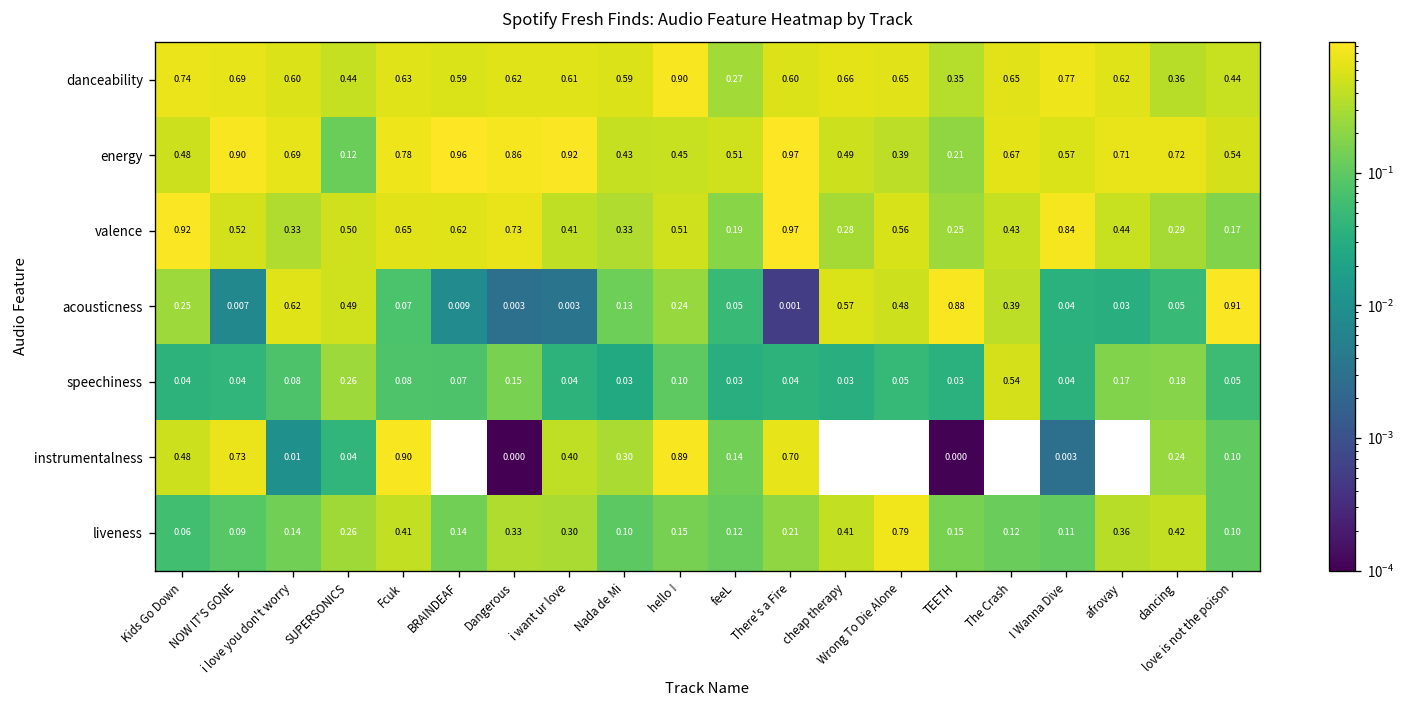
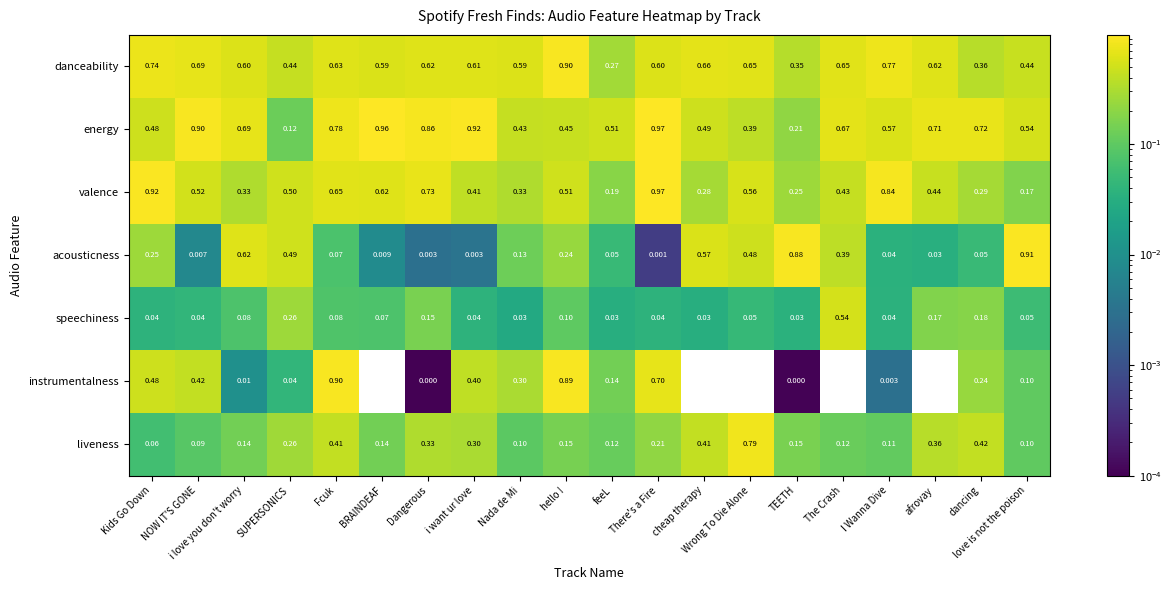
  {
    "danceability": {
      "Kids Go Down": 0.74,
      "NOW IT'S GONE": 0.69,
      "i love you don't worry": 0.60,
      "SUPERSONICS": 0.44,
      "Fcuk": 0.63,
      "BRAINDEAF": 0.59,
      "Dangerous": 0.62,
      "i want ur love": 0.61,
      "Nada de Mi": 0.59,
      "hello !": 0.90,
      "feeL": 0.27,
      "There's a Fire": 0.60,
      "cheap therapy": 0.66,
      "Wrong To Die Alone": 0.65,
      "TEETH": 0.35,
      "The Crash": 0.65,
      "I Wanna Dive": 0.77,
      "afrovay": 0.62,
      "dancing": 0.36,
      "love is not the poison": 0.44
    },
    "energy": {
      "Kids Go Down": 0.48,
      "NOW IT'S GONE": 0.90,
      "i love you don't worry": 0.69,
      "SUPERSONICS": 0.12,
      "Fcuk": 0.78,
      "BRAINDEAF": 0.96,
      "Dangerous": 0.86,
      "i want ur love": 0.92,
      "Nada de Mi": 0.43,
      "hello !": 0.45,
      "feeL": 0.51,
      "There's a Fire": 0.97,
      "cheap therapy": 0.49,
      "Wrong To Die Alone": 0.39,
      "TEETH": 0.21,
      "The Crash": 0.67,
      "I Wanna Dive": 0.57,
      "afrovay": 0.71,
      "dancing": 0.72,
      "love is not the poison": 0.54
    },
    "valence": {
      "Kids Go Down": 0.92,
      "NOW IT'S GONE": 0.52,
      "i love you don't worry": 0.33,
      "SUPERSONICS": 0.50,
      "Fcuk": 0.65,
      "BRAINDEAF": 0.62,
      "Dangerous": 0.73,
      "i want ur love": 0.41,
      "Nada de Mi": 0.33,
      "hello !": 0.51,
      "feeL": 0.19,
      "There's a Fire": 0.97,
      "cheap therapy": 0.28,
      "Wrong To Die Alone": 0.56,
      "TEETH": 0.25,
      "The Crash": 0.43,
      "I Wanna Dive": 0.84,
      "afrovay": 0.44,
      "dancing": 0.29,
      "love is not the poison": 0.17
    },
    "acousticness": {
      "Kids Go Down": 0.25,
      "NOW IT'S GONE": 0.007,
      "i love you don't worry": 0.62,
      "SUPERSONICS": 0.49,
      "Fcuk": 0.07,
      "BRAINDEAF": 0.009,
      "Dangerous": 0.003,
      "i want ur love": 0.003,
      "Nada de Mi": 0.13,
      "hello !": 0.24,
      "feeL": 0.05,
      "There's a Fire": 0.001,
      "cheap therapy": 0.57,
      "Wrong To Die Alone": 0.48,
      "TEETH": 0.88,
      "The Crash": 0.39,
      "I Wanna Dive": 0.04,
      "afrovay": 0.03,
      "dancing": 0.05,
      "love is not the poison": 0.91
    },
    "speechiness": {
      "Kids Go Down": 0.04,
      "NOW IT'S GONE": 0.04,
      "i love you don't worry": 0.08,
      "SUPERSONICS": 0.26,
      "Fcuk": 0.08,
      "BRAINDEAF": 0.07,
      "Dangerous": 0.15,
      "i want ur love": 0.04,
      "Nada de Mi": 0.03,
      "hello !": 0.10,
      "feeL": 0.03,
      "There's a Fire": 0.04,
      "cheap therapy": 0.03,
      "Wrong To Die Alone": 0.05,
      "TEETH": 0.03,
      "The Crash": 0.54,
      "I Wanna Dive": 0.04,
      "afrovay": 0.17,
      "dancing": 0.18,
      "love is not the poison": 0.05
    },
    "instrumentalness": {
      "Kids Go Down": 0.48,
-     "NOW IT'S GONE": 0.73,
+     "NOW IT'S GONE": 0.42,
      "i love you don't worry": 0.01,
      "SUPERSONICS": 0.04,
      "Fcuk": 0.90,
      "Dangerous": 0.000,
      "i want ur love": 0.40,
      "Nada de Mi": 0.30,
      "hello !": 0.89,
      "feeL": 0.14,
      "There's a Fire": 0.70,
      "TEETH": 0.000,
      "I Wanna Dive": 0.003,
      "dancing": 0.24,
      "love is not the poison": 0.10
    },
    "liveness": {
      "Kids Go Down": 0.06,
      "NOW IT'S GONE": 0.09,
      "i love you don't worry": 0.14,
      "SUPERSONICS": 0.26,
      "Fcuk": 0.41,
      "BRAINDEAF": 0.14,
      "Dangerous": 0.33,
      "i want ur love": 0.30,
      "Nada de Mi": 0.10,
      "hello !": 0.15,
      "feeL": 0.12,
      "There's a Fire": 0.21,
      "cheap therapy": 0.41,
      "Wrong To Die Alone": 0.79,
      "TEETH": 0.15,
      "The Crash": 0.12,
      "I Wanna Dive": 0.11,
      "afrovay": 0.36,
      "dancing": 0.42,
      "love is not the poison": 0.10
    }
  }
